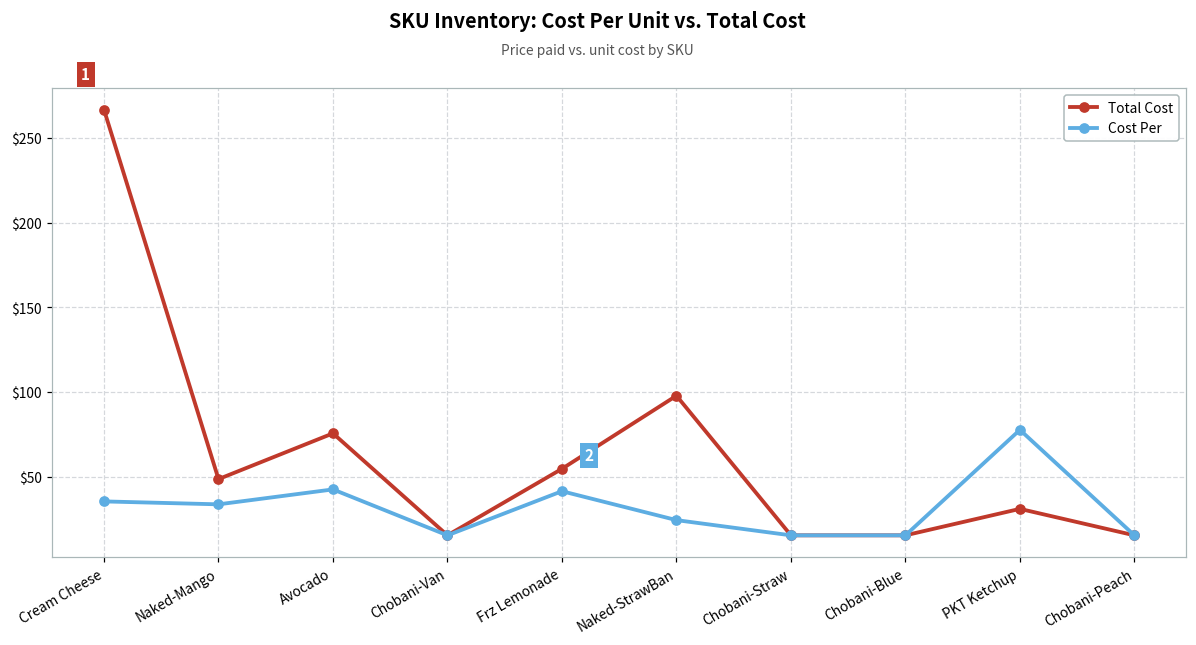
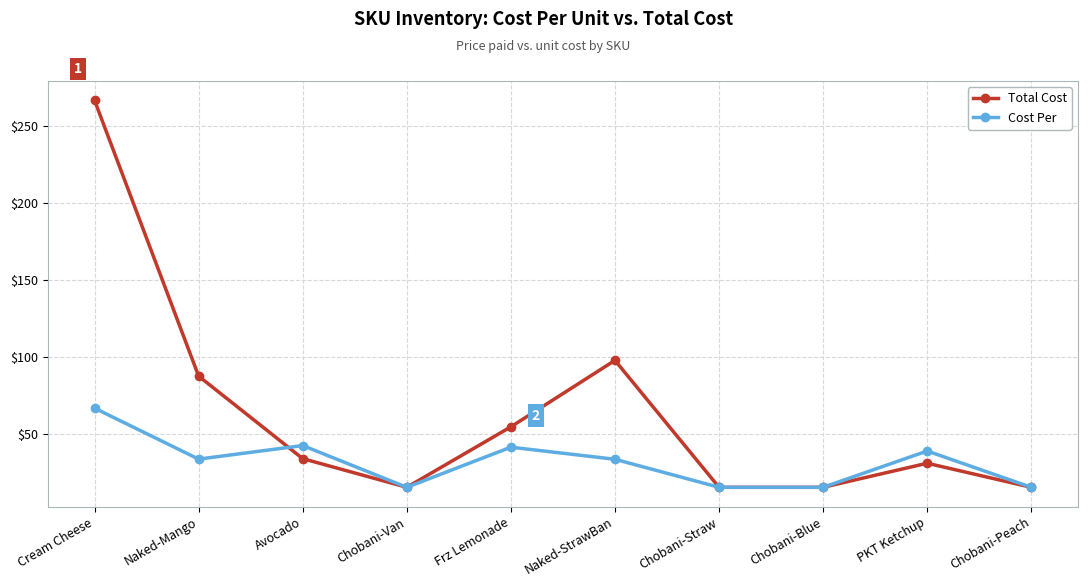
  {
    "Total Cost": {
      "Cream Cheese": "$267",
-     "Naked-Mango": "$48",
-     "Avocado": "$76",
+     "Naked-Mango": "$88",
+     "Avocado": "$34",
      "Naked-StrawBan": "$98",
      "PKT Ketchup": "$31"
    },
    "Cost Per": {
-     "Cream Cheese": "$35",
+     "Cream Cheese": "$67",
      "Naked-Mango": "$34",
      "Avocado": "$42",
      "Frz Lemonade": "$41",
-     "Naked-StrawBan": "$24",
-     "PKT Ketchup": "$78"
+     "Naked-StrawBan": "$33",
+     "PKT Ketchup": "$39"
    }
  }
